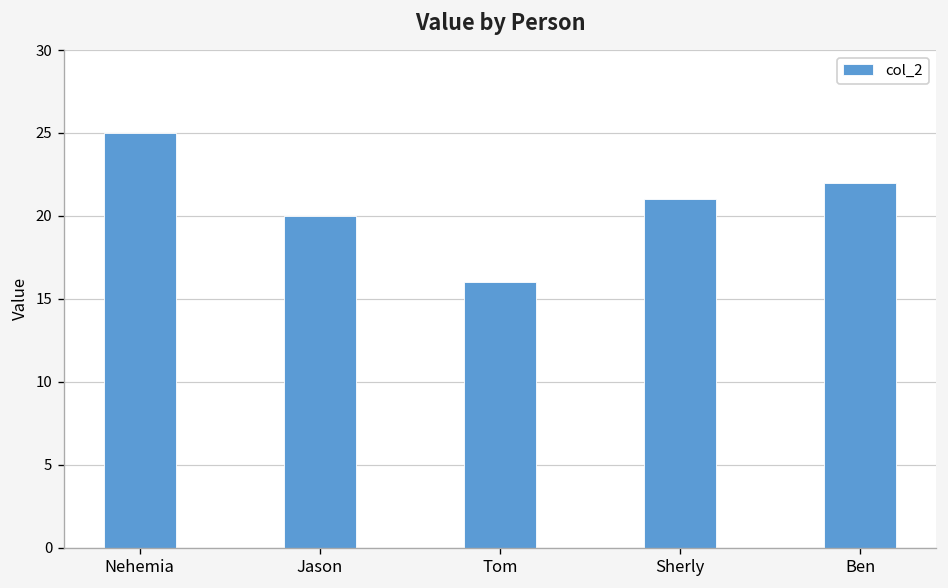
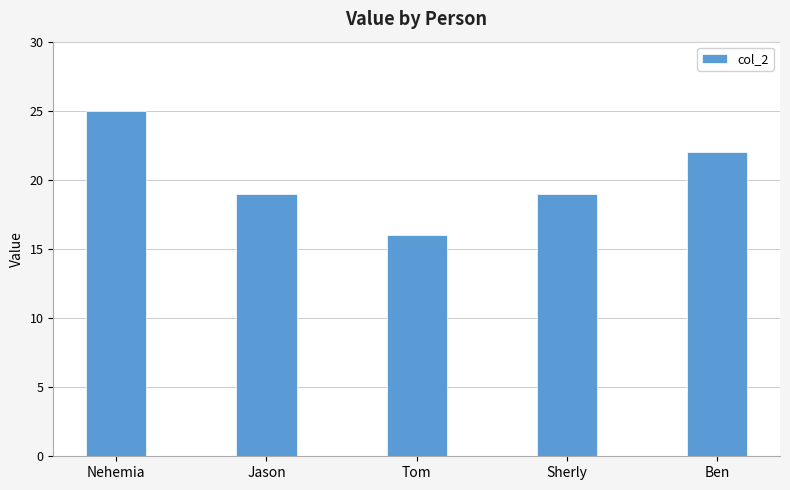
  {
    "Nehemia": 25,
-   "Jason": 20,
+   "Jason": 19,
    "Tom": 16,
-   "Sherly": 21,
+   "Sherly": 19,
    "Ben": 22
  }
